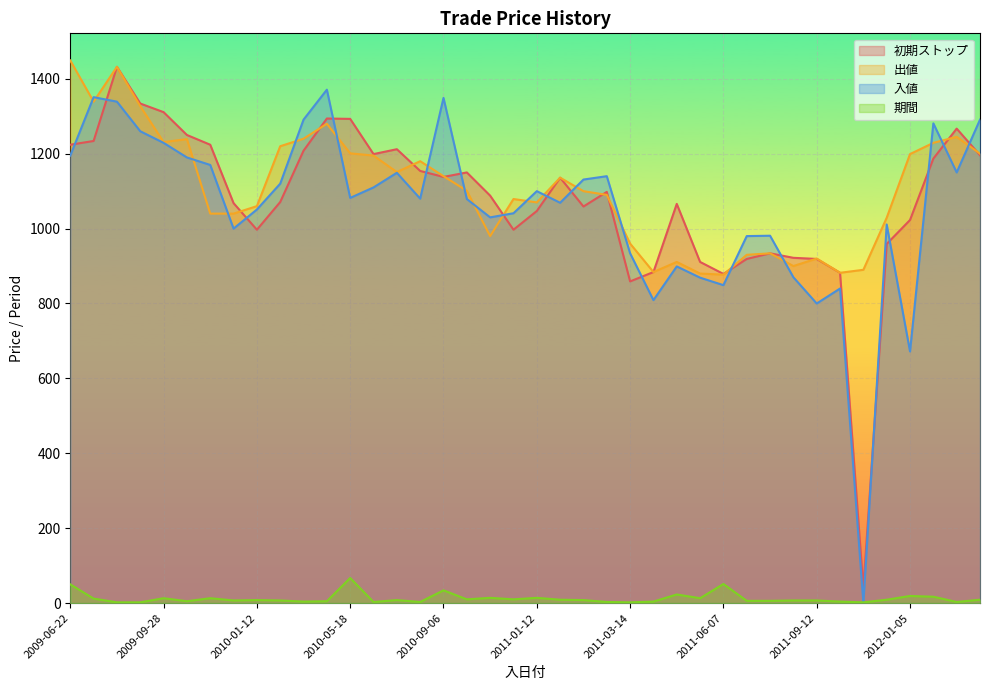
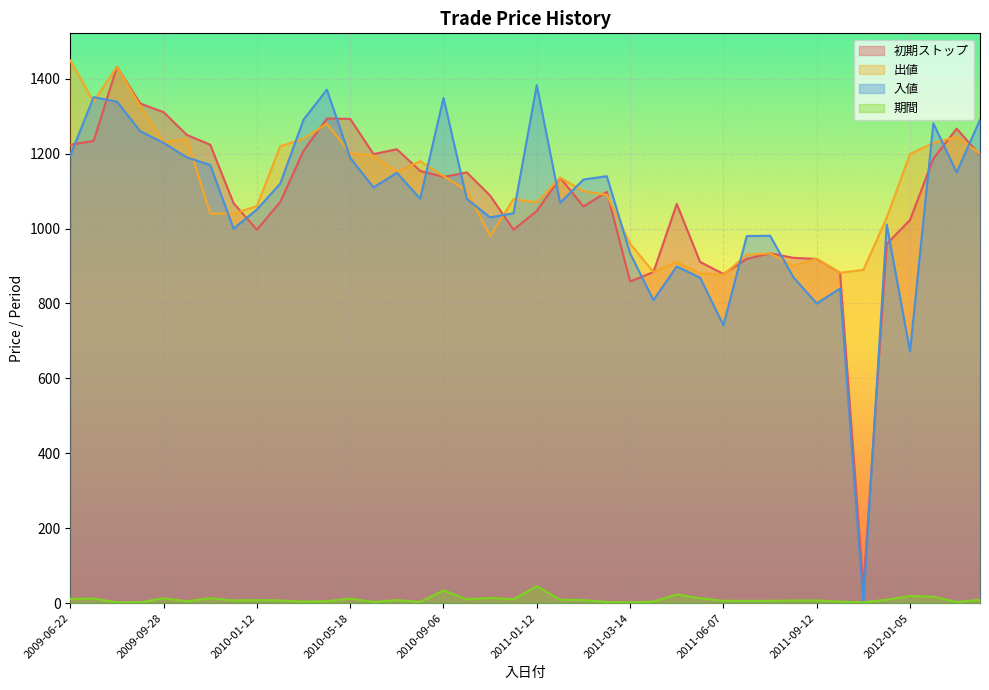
  {
    "入値": {
      "2009-06-22": 1200,
      "2010-01-12": 1050,
-     "2010-05-18": 1080,
+     "2010-05-18": 1190,
      "2010-09-06": 1350,
-     "2011-01-12": 1100,
+     "2011-01-12": 1380,
      "2011-03-14": 930,
-     "2011-06-07": 850,
+     "2011-06-07": 740,
      "2011-09-12": 800,
      "2012-01-05": 670
    },
    "期間": {
-     "2009-06-22": 50,
+     "2009-06-22": 10,
      "2009-09-28": 10,
      "2010-01-12": 10,
-     "2010-05-18": 70,
+     "2010-05-18": 10,
      "2010-09-06": 30,
-     "2011-01-12": 10,
+     "2011-01-12": 50,
      "2011-03-14": 0,
-     "2011-06-07": 50,
+     "2011-06-07": 10,
      "2011-09-12": 10,
      "2012-01-05": 20
    }
  }
